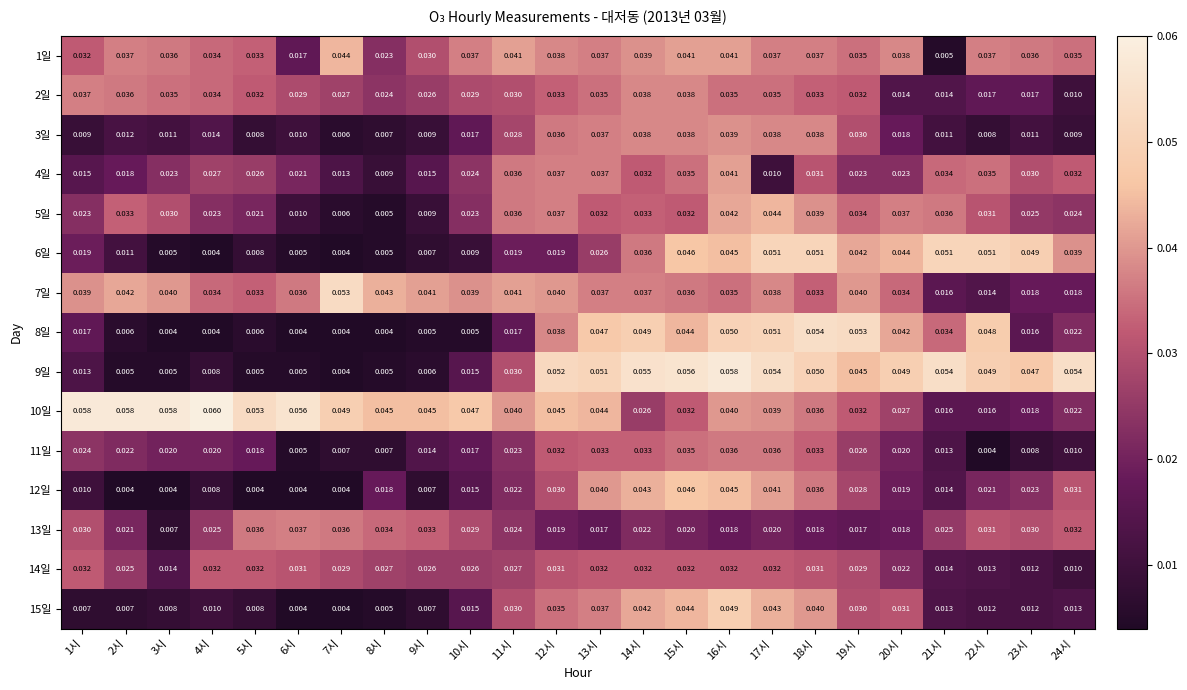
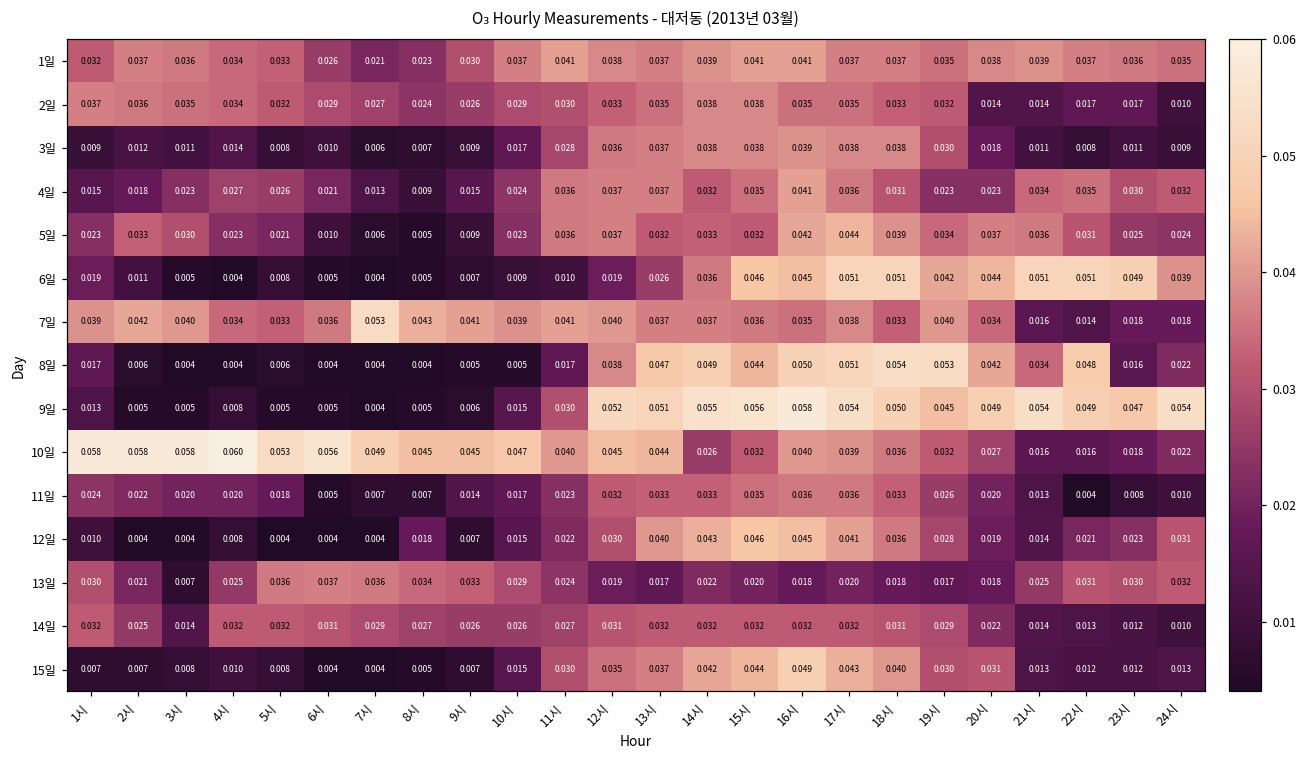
  {
    "1일": {
      "1시": 0.032,
      "2시": 0.037,
      "3시": 0.036,
      "4시": 0.034,
      "5시": 0.033,
-     "6시": 0.017,
-     "7시": 0.044,
+     "6시": 0.026,
+     "7시": 0.021,
      "8시": 0.023,
      "9시": 0.030,
      "10시": 0.037,
      "11시": 0.041,
      "12시": 0.038,
      "13시": 0.037,
      "14시": 0.039,
      "15시": 0.041,
      "16시": 0.041,
      "17시": 0.037,
      "18시": 0.037,
      "19시": 0.035,
      "20시": 0.038,
-     "21시": 0.005,
+     "21시": 0.039,
      "22시": 0.037,
      "23시": 0.036,
      "24시": 0.035
    },
    "4일": {
      "1시": 0.015,
      "2시": 0.018,
      "3시": 0.023,
      "4시": 0.027,
      "5시": 0.026,
      "6시": 0.021,
      "7시": 0.013,
      "8시": 0.009,
      "9시": 0.015,
      "10시": 0.024,
      "11시": 0.036,
      "12시": 0.037,
      "13시": 0.037,
      "14시": 0.032,
      "15시": 0.035,
      "16시": 0.041,
-     "17시": 0.010,
+     "17시": 0.036,
      "18시": 0.031,
      "19시": 0.023,
      "20시": 0.023,
      "21시": 0.034,
      "22시": 0.035,
      "23시": 0.030,
      "24시": 0.032
    },
    "6일": {
      "1시": 0.019,
      "2시": 0.011,
      "3시": 0.005,
      "4시": 0.004,
      "5시": 0.008,
      "6시": 0.005,
      "7시": 0.004,
      "8시": 0.005,
      "9시": 0.007,
      "10시": 0.009,
-     "11시": 0.019,
+     "11시": 0.010,
      "12시": 0.019,
      "13시": 0.026,
      "14시": 0.036,
      "15시": 0.046,
      "16시": 0.045,
      "17시": 0.051,
      "18시": 0.051,
      "19시": 0.042,
      "20시": 0.044,
      "21시": 0.051,
      "22시": 0.051,
      "23시": 0.049,
      "24시": 0.039
    }
  }
